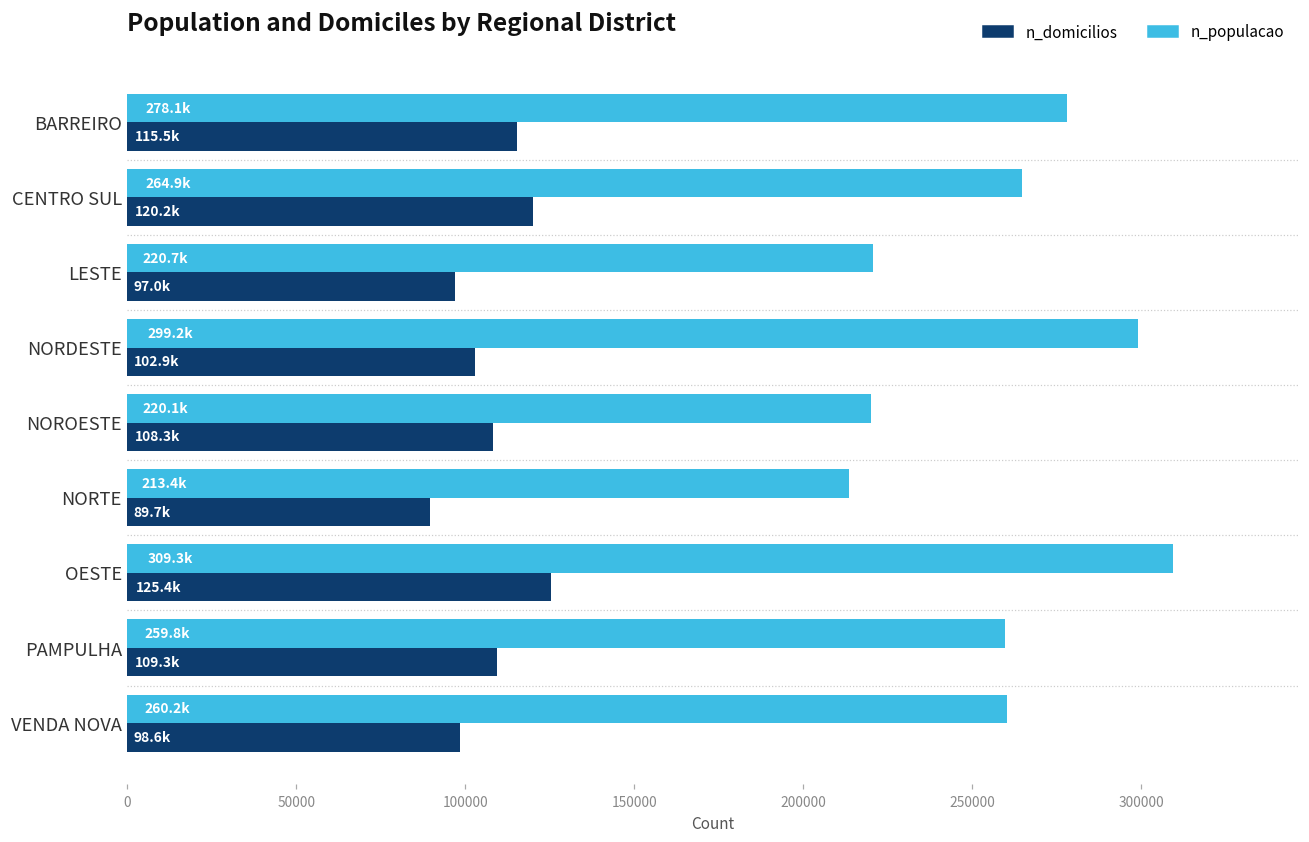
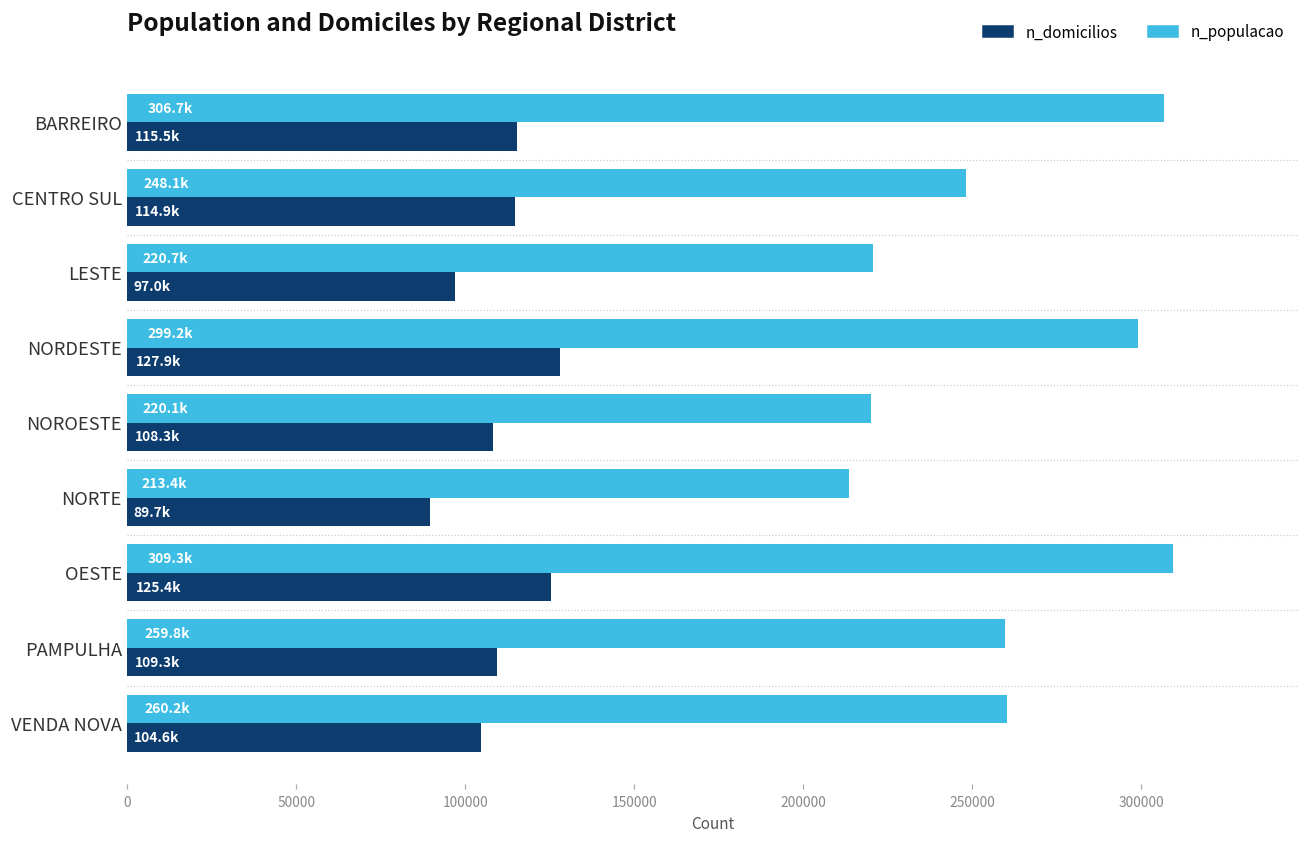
  {
    "n_domicilios": {
      "BARREIRO": "115.5k",
-     "CENTRO SUL": "120.2k",
+     "CENTRO SUL": "114.9k",
      "LESTE": "97.0k",
-     "NORDESTE": "102.9k",
+     "NORDESTE": "127.9k",
      "NOROESTE": "108.3k",
      "NORTE": "89.7k",
      "OESTE": "125.4k",
      "PAMPULHA": "109.3k",
-     "VENDA NOVA": "98.6k"
+     "VENDA NOVA": "104.6k"
    },
    "n_populacao": {
-     "BARREIRO": "278.1k",
-     "CENTRO SUL": "264.9k",
+     "BARREIRO": "306.7k",
+     "CENTRO SUL": "248.1k",
      "LESTE": "220.7k",
      "NORDESTE": "299.2k",
      "NOROESTE": "220.1k",
      "NORTE": "213.4k",
      "OESTE": "309.3k",
      "PAMPULHA": "259.8k",
      "VENDA NOVA": "260.2k"
    }
  }
